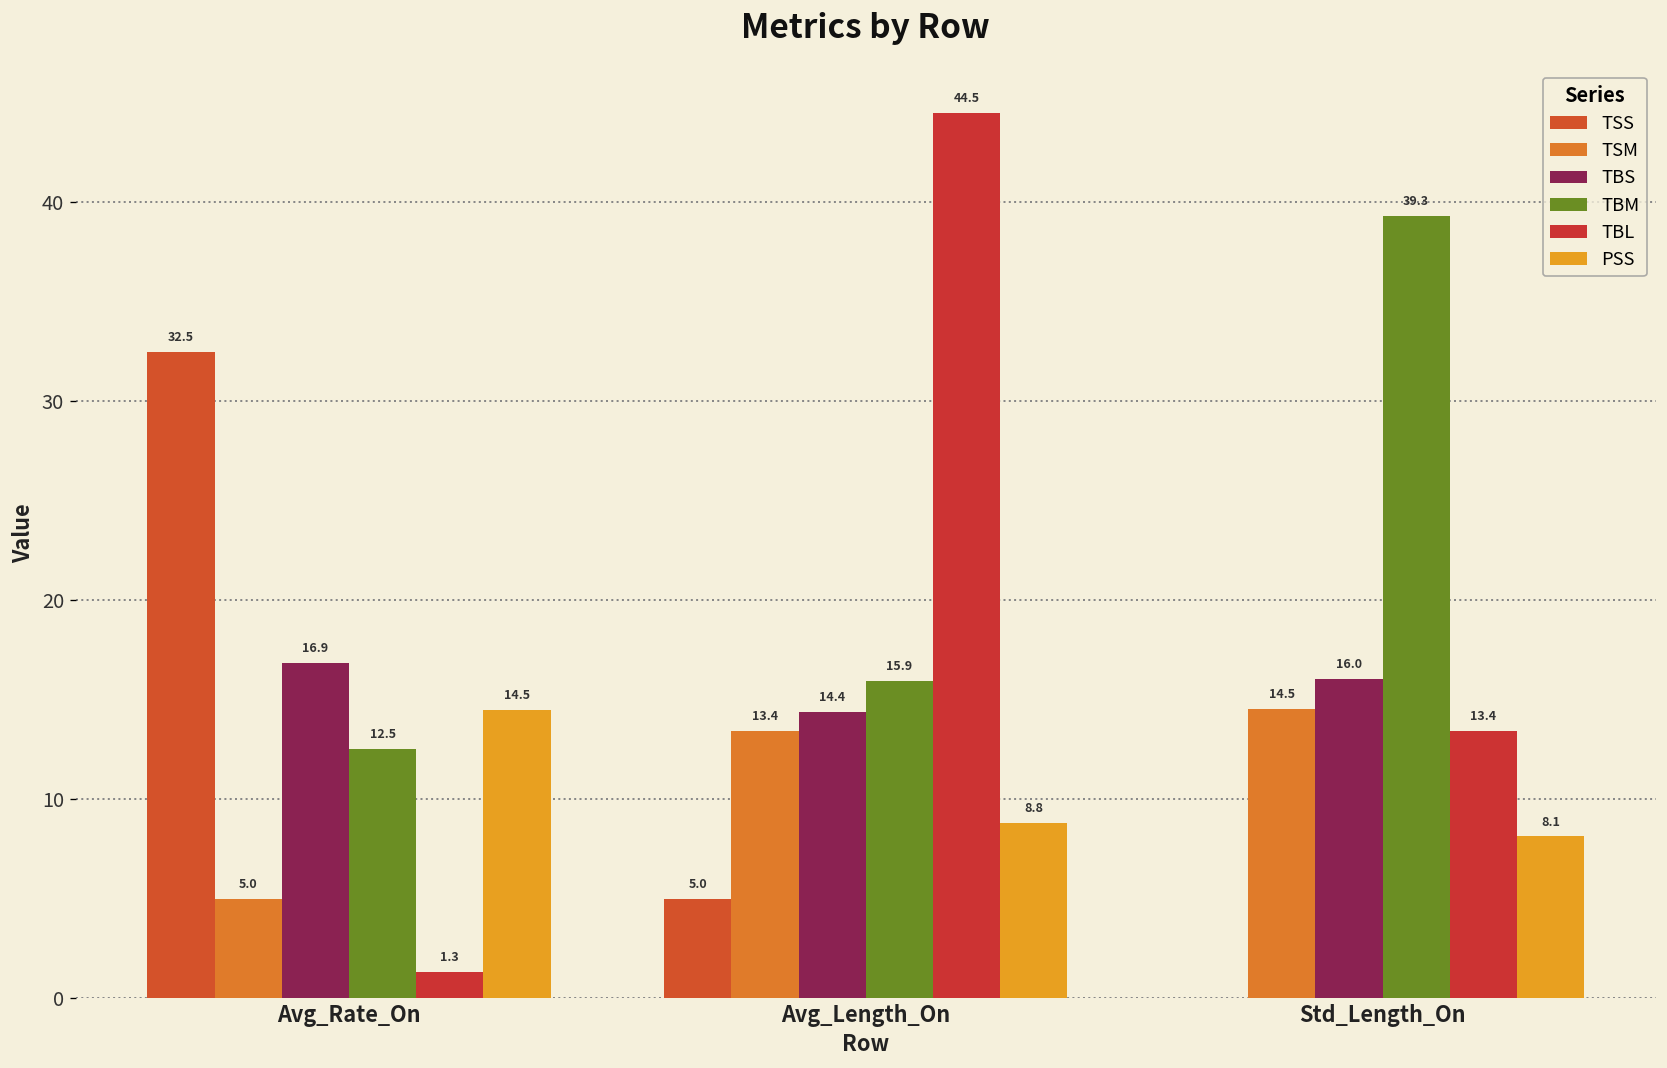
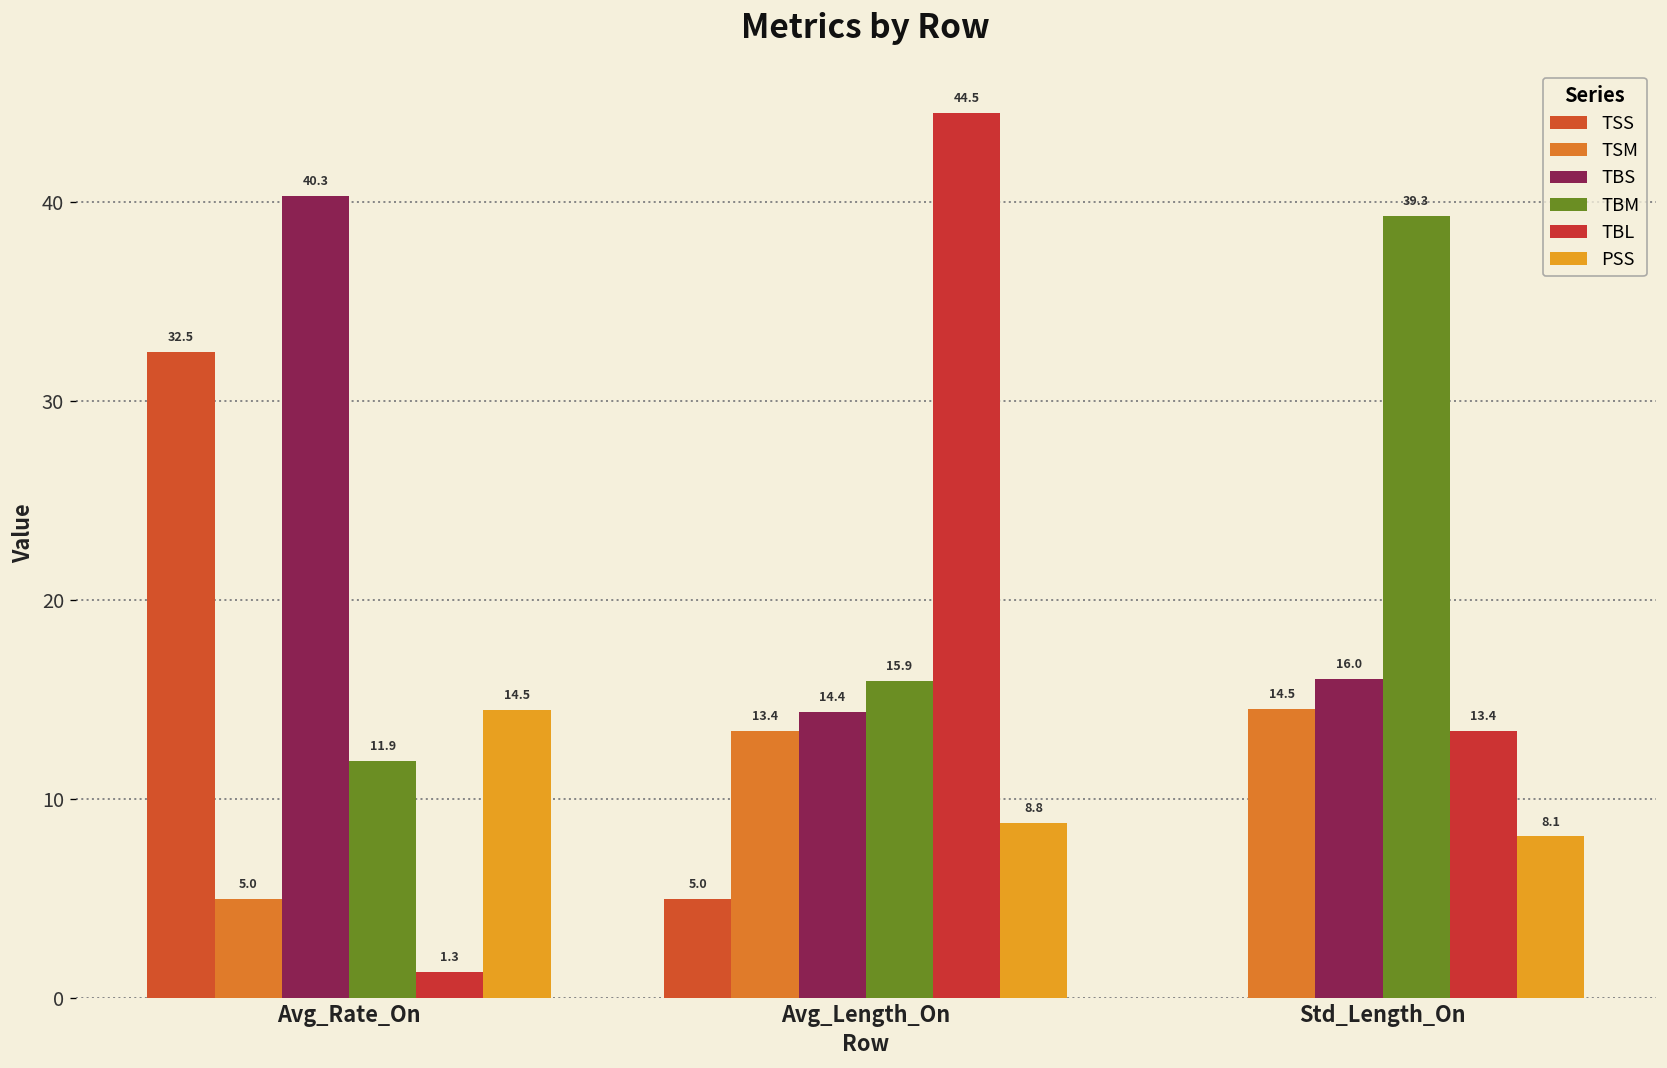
  {
    "TBS": {
-     "Avg_Rate_On": 16.9,
+     "Avg_Rate_On": 40.3,
      "Avg_Length_On": 14.4,
      "Std_Length_On": 16.0
    },
    "TBM": {
-     "Avg_Rate_On": 12.5,
+     "Avg_Rate_On": 11.9,
      "Avg_Length_On": 15.9,
      "Std_Length_On": 39.3
    }
  }
